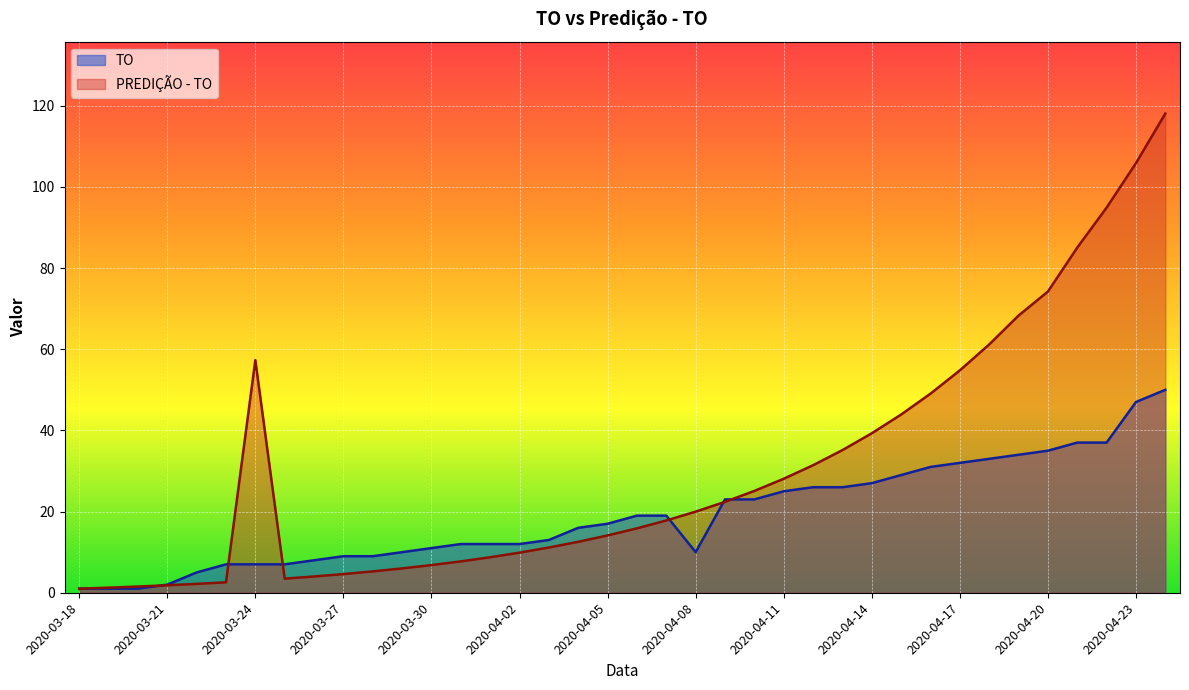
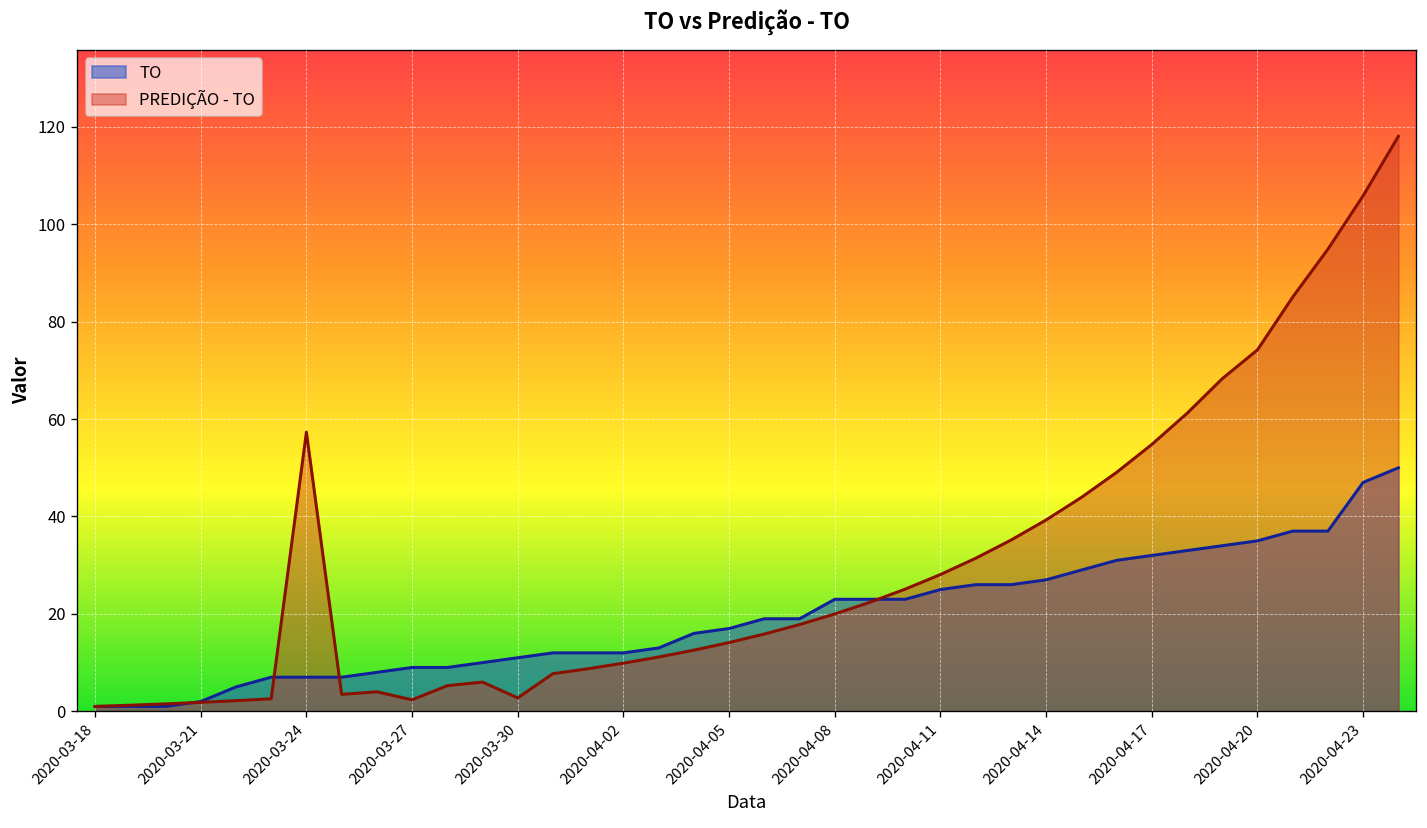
  {
    "TO": {
      "2020-03-24": 7,
      "2020-03-27": 9,
      "2020-03-30": 11,
      "2020-04-02": 12,
      "2020-04-05": 17,
-     "2020-04-08": 10,
+     "2020-04-08": 23,
      "2020-04-11": 25,
      "2020-04-14": 27,
      "2020-04-17": 32,
      "2020-04-20": 35,
      "2020-04-23": 47
    },
    "PREDIÇÃO - TO": {
      "2020-03-24": 57,
-     "2020-03-27": 5,
-     "2020-03-30": 7,
+     "2020-03-27": 2,
+     "2020-03-30": 3,
      "2020-04-02": 10,
      "2020-04-05": 14,
      "2020-04-08": 20,
      "2020-04-11": 28,
      "2020-04-14": 39,
      "2020-04-17": 55,
      "2020-04-20": 74,
      "2020-04-23": 106
    }
  }
